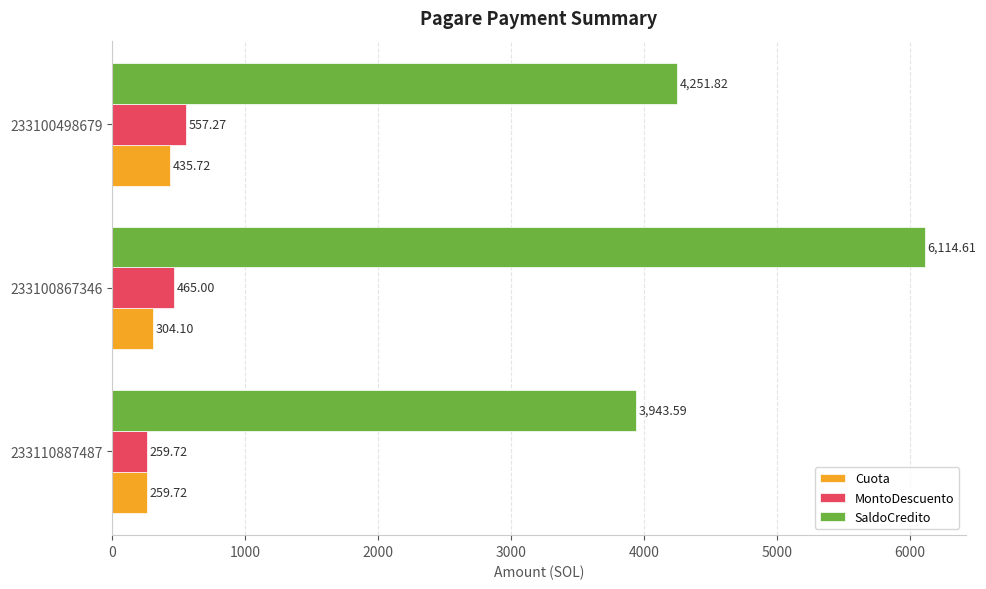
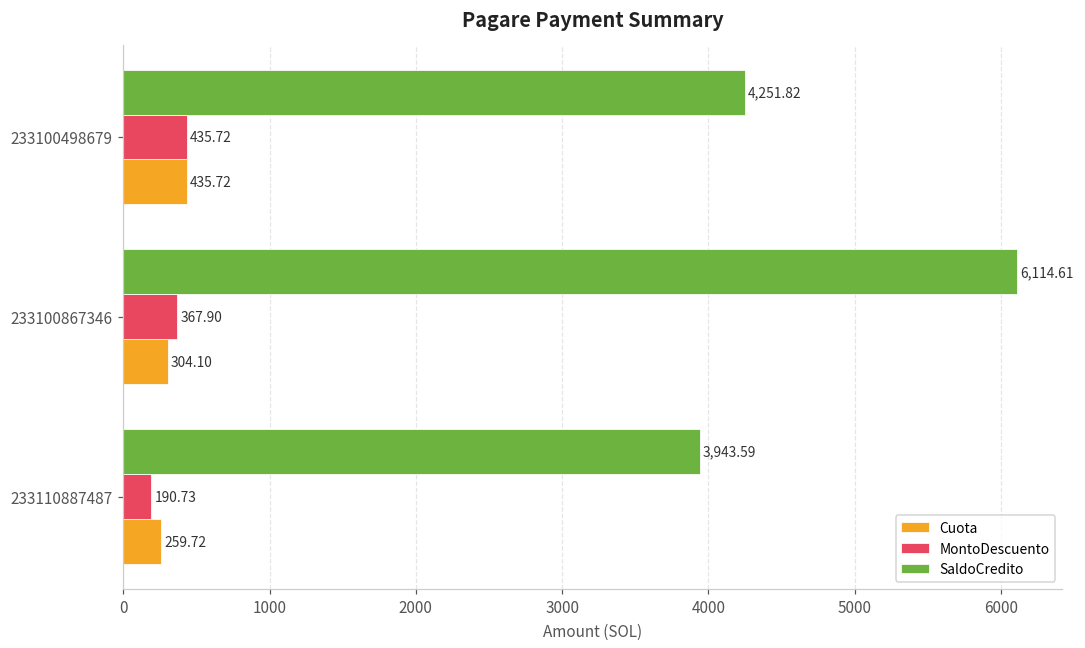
  {
    "Cuota": {
      "233100498679": "435.72",
      "233100867346": "304.10",
      "233110887487": "259.72"
    },
    "MontoDescuento": {
-     "233100498679": "557.27",
-     "233100867346": "465.00",
-     "233110887487": "259.72"
+     "233100498679": "435.72",
+     "233100867346": "367.90",
+     "233110887487": "190.73"
    },
    "SaldoCredito": {
      "233100498679": "4,251.82",
      "233100867346": "6,114.61",
      "233110887487": "3,943.59"
    }
  }
